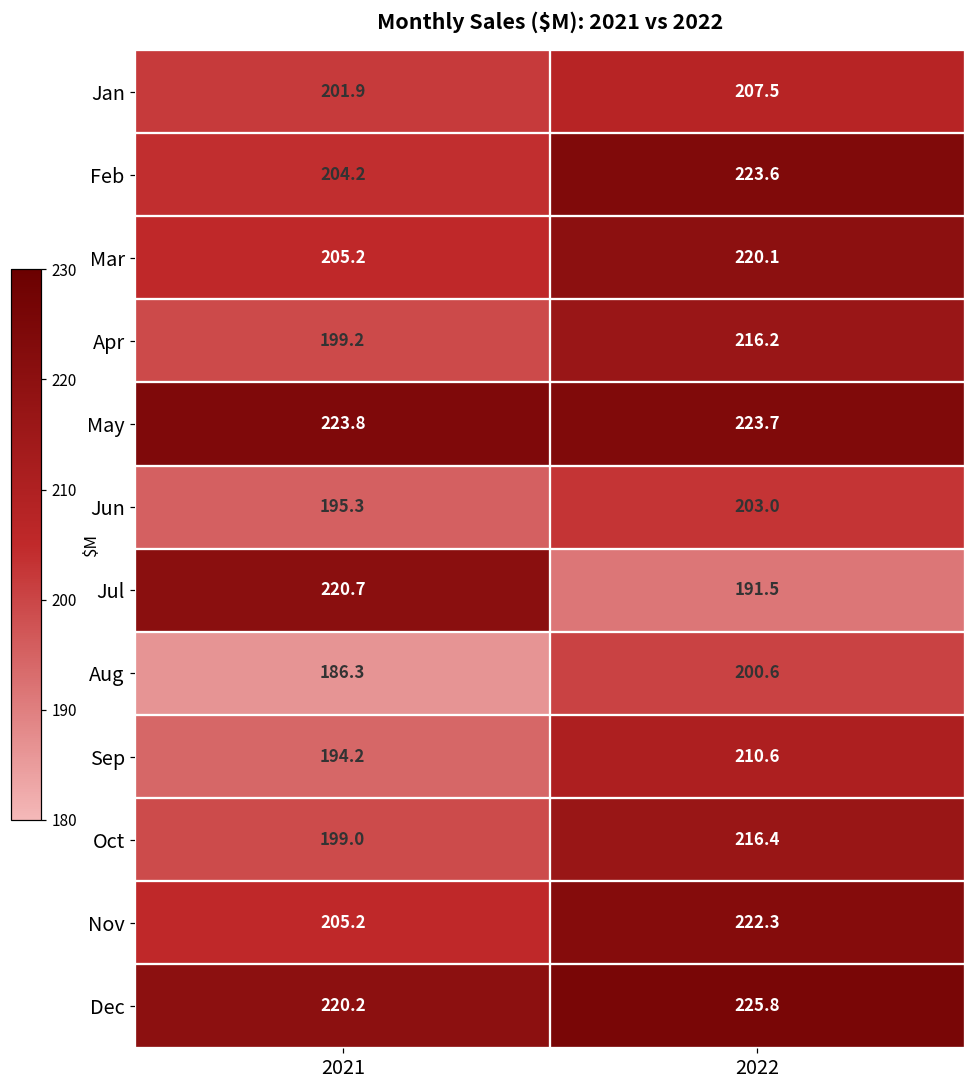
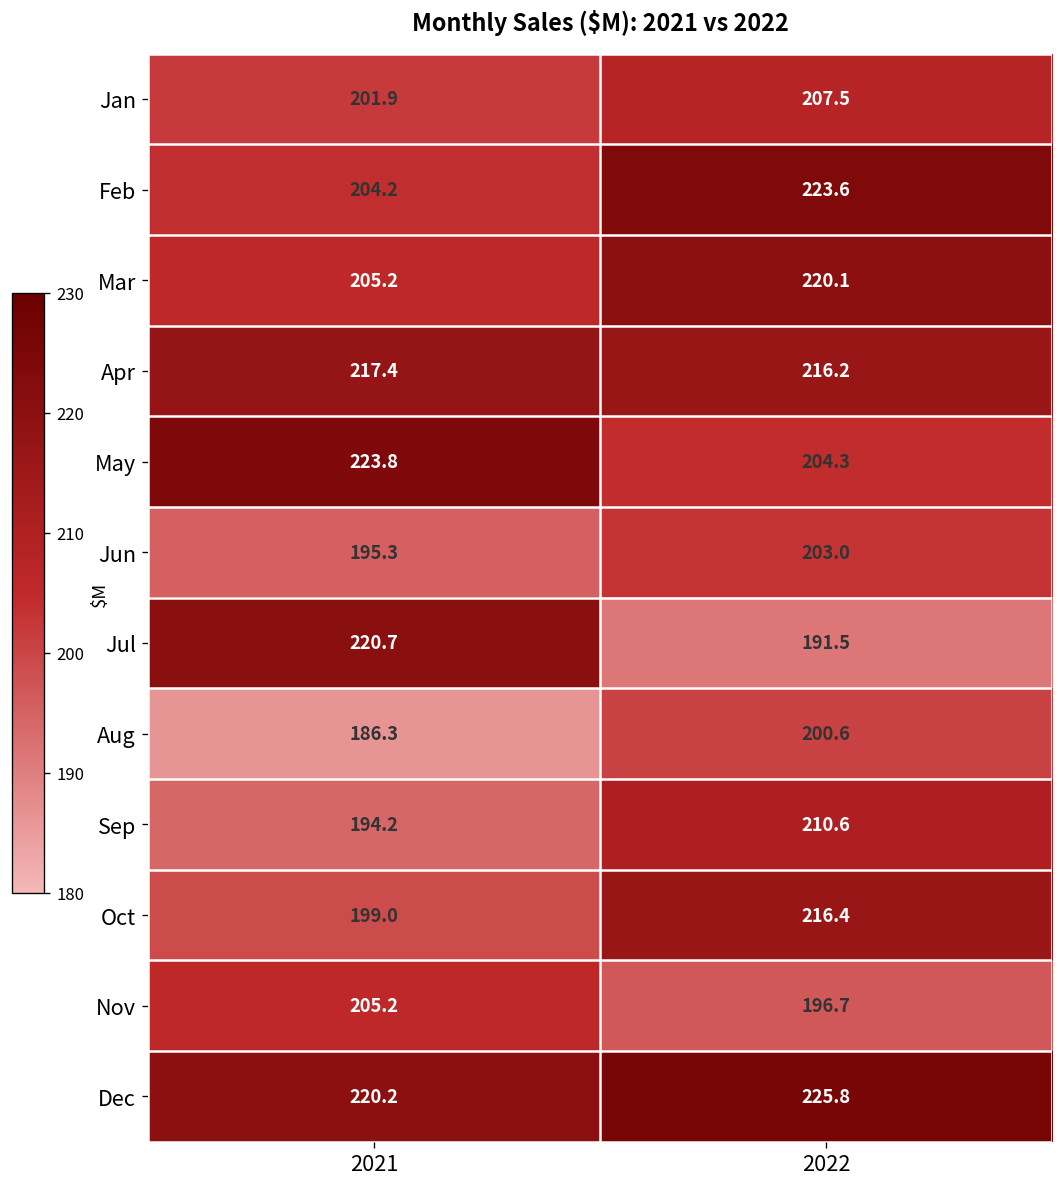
  {
    "Jan": {
      "2021": 201.9,
      "2022": 207.5
    },
    "Feb": {
      "2021": 204.2,
      "2022": 223.6
    },
    "Mar": {
      "2021": 205.2,
      "2022": 220.1
    },
    "Apr": {
-     "2021": 199.2,
+     "2021": 217.4,
      "2022": 216.2
    },
    "May": {
      "2021": 223.8,
-     "2022": 223.7
+     "2022": 204.3
    },
    "Jun": {
      "2021": 195.3,
      "2022": 203.0
    },
    "Jul": {
      "2021": 220.7,
      "2022": 191.5
    },
    "Aug": {
      "2021": 186.3,
      "2022": 200.6
    },
    "Sep": {
      "2021": 194.2,
      "2022": 210.6
    },
    "Oct": {
      "2021": 199.0,
      "2022": 216.4
    },
    "Nov": {
      "2021": 205.2,
-     "2022": 222.3
+     "2022": 196.7
    },
    "Dec": {
      "2021": 220.2,
      "2022": 225.8
    }
  }
